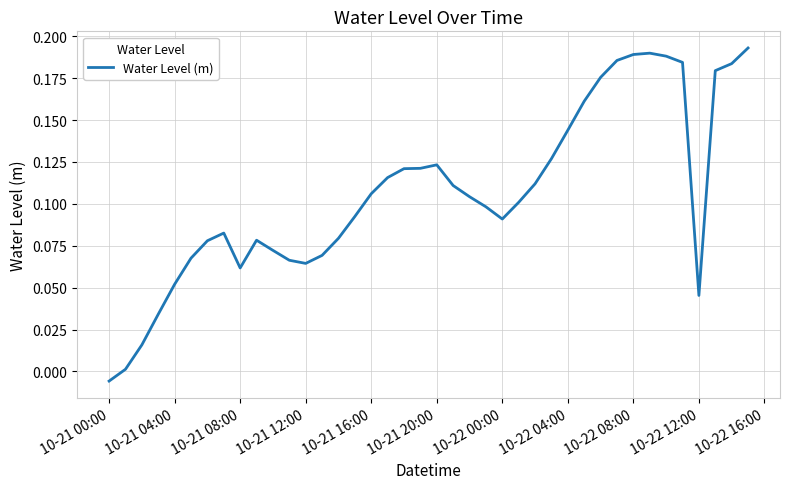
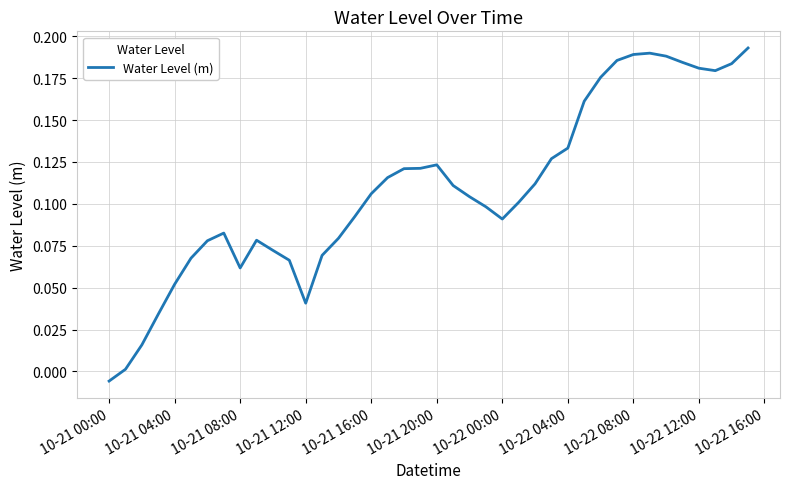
  {
    "10-21 00:00": -0.006,
    "10-21 04:00": 0.052,
    "10-21 08:00": 0.062,
-   "10-21 12:00": 0.064,
+   "10-21 12:00": 0.041,
    "10-21 16:00": 0.106,
    "10-21 20:00": 0.123,
    "10-22 00:00": 0.091,
-   "10-22 04:00": 0.144,
+   "10-22 04:00": 0.133,
    "10-22 08:00": 0.189,
-   "10-22 12:00": 0.045
+   "10-22 12:00": 0.181
  }
